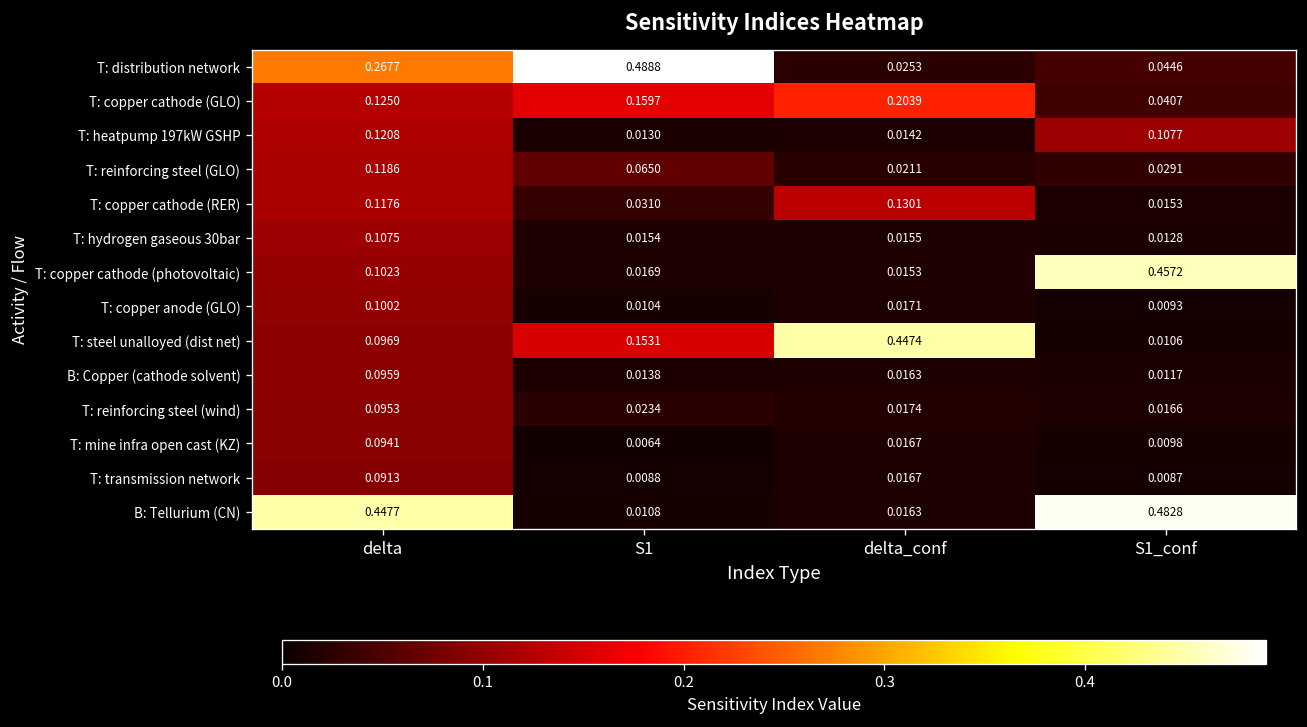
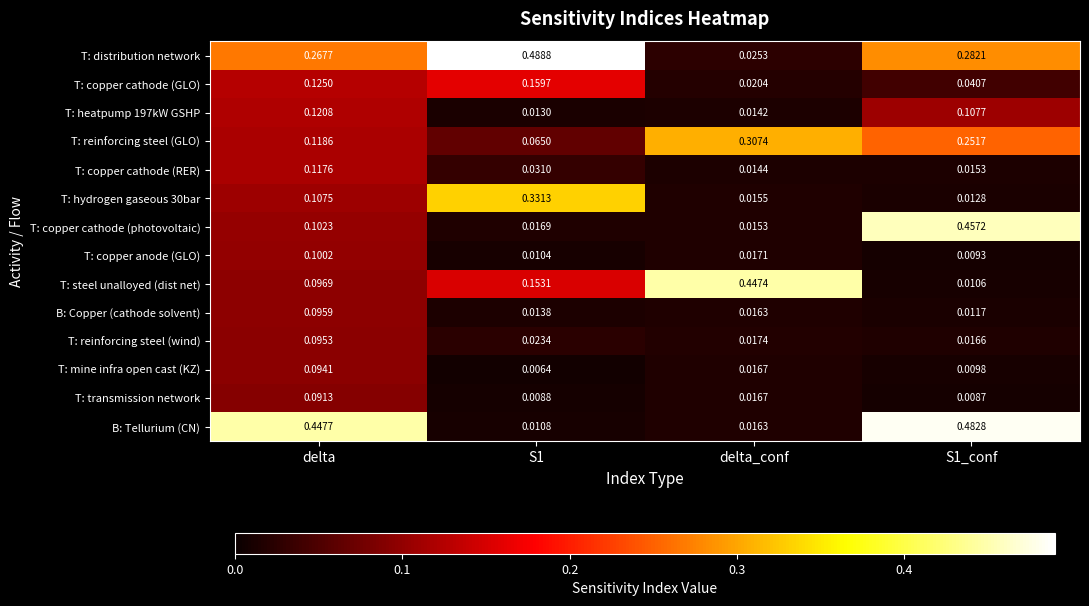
  {
    "T: distribution network": {
      "delta": 0.2677,
      "S1": 0.4888,
      "delta_conf": 0.0253,
-     "S1_conf": 0.0446
+     "S1_conf": 0.2821
    },
    "T: copper cathode (GLO)": {
      "delta": 0.1250,
      "S1": 0.1597,
-     "delta_conf": 0.2039,
+     "delta_conf": 0.0204,
      "S1_conf": 0.0407
    },
    "T: heatpump 197kW GSHP": {
      "delta": 0.1208,
      "S1": 0.0130,
      "delta_conf": 0.0142,
      "S1_conf": 0.1077
    },
    "T: reinforcing steel (GLO)": {
      "delta": 0.1186,
      "S1": 0.0650,
-     "delta_conf": 0.0211,
-     "S1_conf": 0.0291
+     "delta_conf": 0.3074,
+     "S1_conf": 0.2517
    },
    "T: copper cathode (RER)": {
      "delta": 0.1176,
      "S1": 0.0310,
-     "delta_conf": 0.1301,
+     "delta_conf": 0.0144,
      "S1_conf": 0.0153
    },
    "T: hydrogen gaseous 30bar": {
      "delta": 0.1075,
-     "S1": 0.0154,
+     "S1": 0.3313,
      "delta_conf": 0.0155,
      "S1_conf": 0.0128
    },
    "T: copper cathode (photovoltaic)": {
      "delta": 0.1023,
      "S1": 0.0169,
      "delta_conf": 0.0153,
      "S1_conf": 0.4572
    },
    "T: copper anode (GLO)": {
      "delta": 0.1002,
      "S1": 0.0104,
      "delta_conf": 0.0171,
      "S1_conf": 0.0093
    },
    "T: steel unalloyed (dist net)": {
      "delta": 0.0969,
      "S1": 0.1531,
      "delta_conf": 0.4474,
      "S1_conf": 0.0106
    },
    "B: Copper (cathode solvent)": {
      "delta": 0.0959,
      "S1": 0.0138,
      "delta_conf": 0.0163,
      "S1_conf": 0.0117
    },
    "T: reinforcing steel (wind)": {
      "delta": 0.0953,
      "S1": 0.0234,
      "delta_conf": 0.0174,
      "S1_conf": 0.0166
    },
    "T: mine infra open cast (KZ)": {
      "delta": 0.0941,
      "S1": 0.0064,
      "delta_conf": 0.0167,
      "S1_conf": 0.0098
    },
    "T: transmission network": {
      "delta": 0.0913,
      "S1": 0.0088,
      "delta_conf": 0.0167,
      "S1_conf": 0.0087
    },
    "B: Tellurium (CN)": {
      "delta": 0.4477,
      "S1": 0.0108,
      "delta_conf": 0.0163,
      "S1_conf": 0.4828
    }
  }
